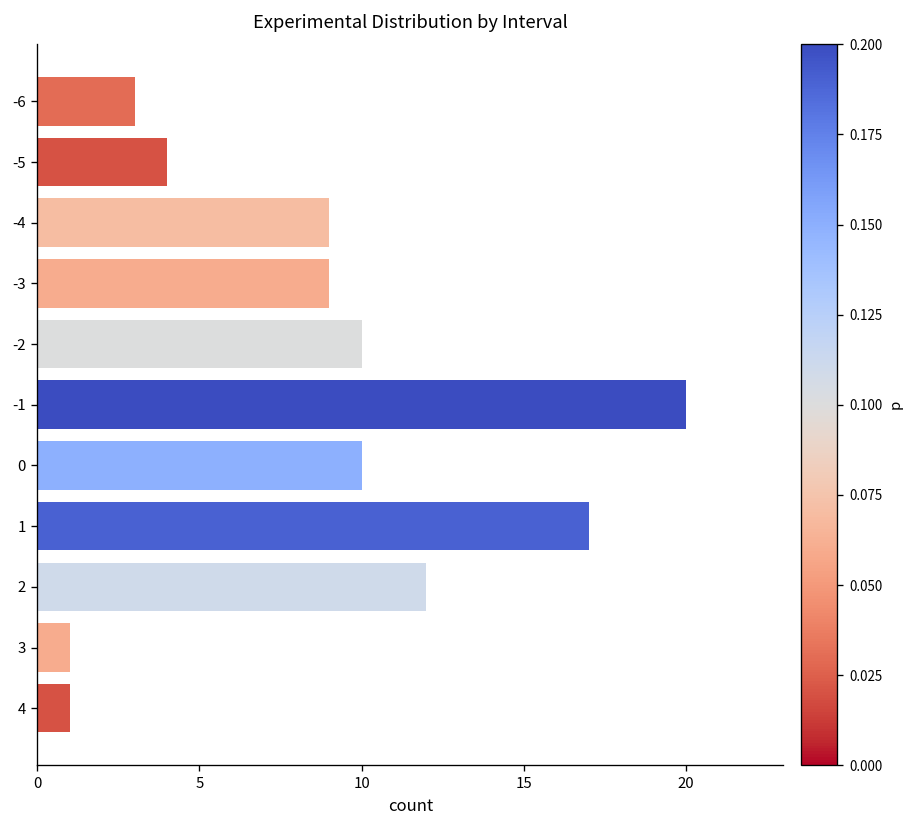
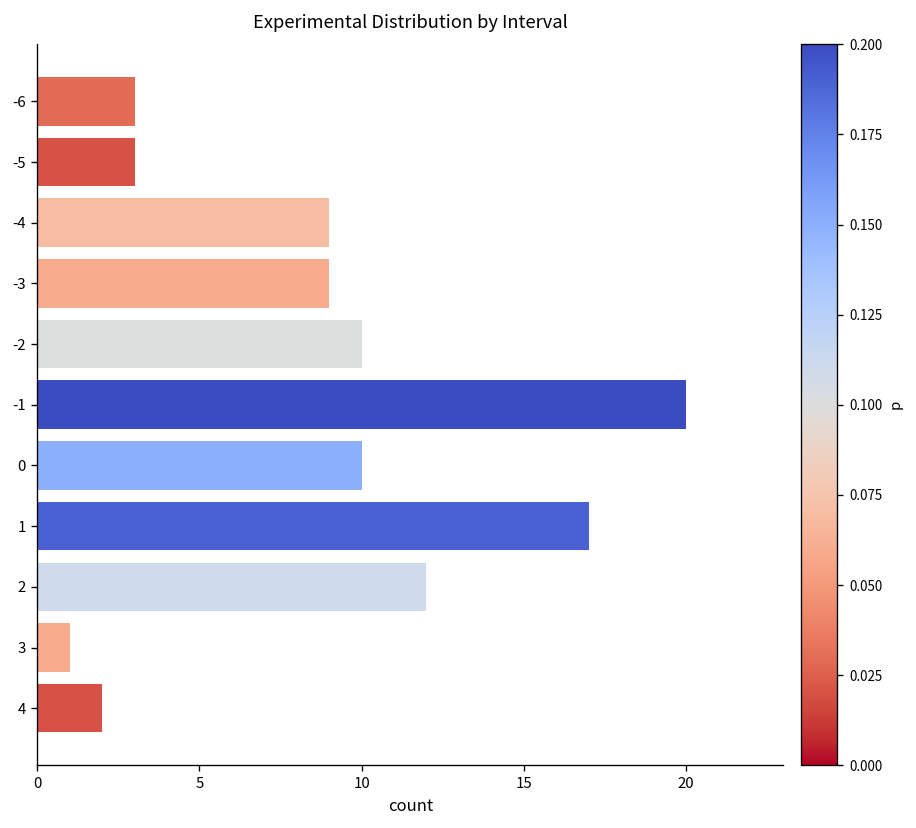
  {
    "-6": 3,
-   "-5": 4,
+   "-5": 3,
    "-4": 9,
    "-3": 9,
    "-2": 10,
    "-1": 20,
    "0": 10,
    "1": 17,
    "2": 12,
    "3": 1,
-   "4": 1
+   "4": 2
  }
